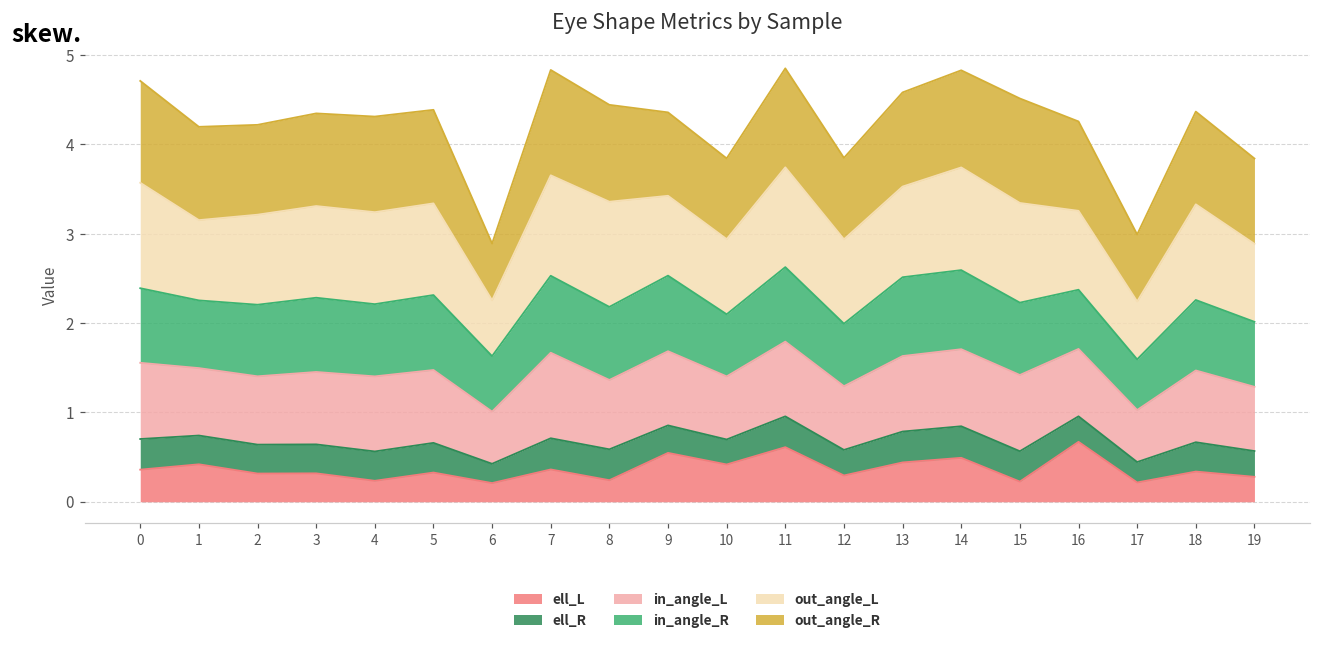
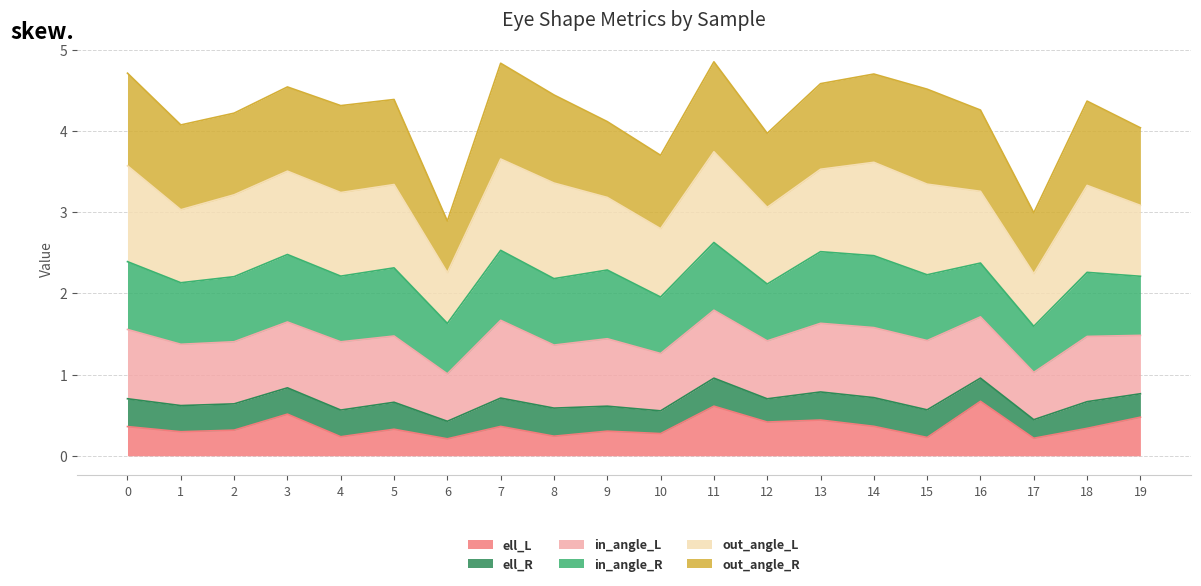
  {
    "ell_L": {
      "0": 0.4,
-     "1": 0.4,
+     "1": 0.3,
      "2": 0.3,
-     "3": 0.3,
+     "3": 0.5,
      "4": 0.2,
      "5": 0.3,
      "6": 0.2,
      "7": 0.4,
      "8": 0.2,
-     "9": 0.5,
-     "10": 0.4,
+     "9": 0.3,
+     "10": 0.3,
      "11": 0.6,
-     "12": 0.3,
+     "12": 0.4,
      "13": 0.4,
-     "14": 0.5,
+     "14": 0.4,
      "15": 0.2,
      "16": 0.7,
      "17": 0.2,
      "18": 0.3,
-     "19": 0.3
+     "19": 0.5
    },
    "out_angle_R": {
      "0": 1.1,
      "1": 1.0,
      "2": 1.0,
      "3": 1.0,
      "4": 1.1,
      "5": 1.0,
      "6": 0.6,
      "7": 1.2,
      "8": 1.1,
      "9": 0.9,
      "10": 0.9,
      "11": 1.1,
      "12": 0.9,
      "13": 1.1,
      "14": 1.1,
      "15": 1.2,
      "16": 1.0,
      "17": 0.8,
      "18": 1.0,
      "19": 1.0
    }
  }
